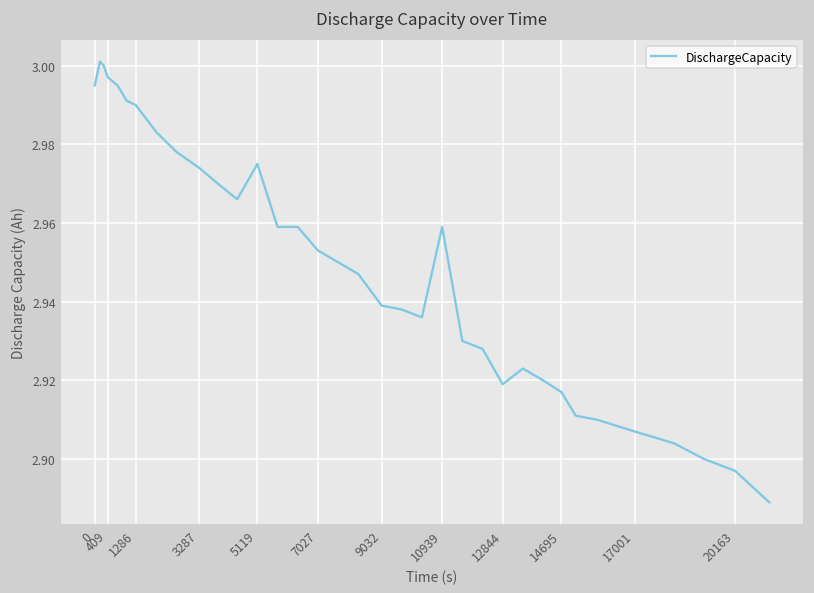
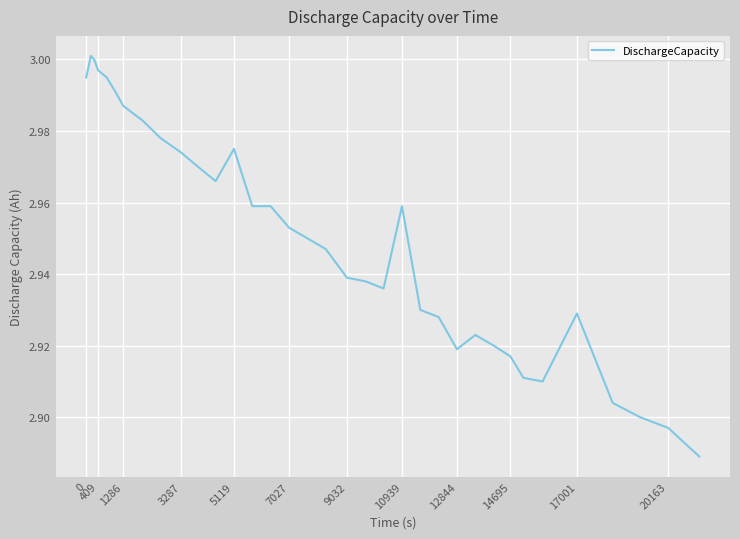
  {
    "0": 2.995,
    "409": 2.997,
-   "1286": 2.990,
+   "1286": 2.987,
    "3287": 2.974,
    "5119": 2.975,
    "7027": 2.953,
    "9032": 2.939,
    "10939": 2.959,
    "12844": 2.919,
    "14695": 2.917,
-   "17001": 2.907,
+   "17001": 2.929,
    "20163": 2.897
  }
